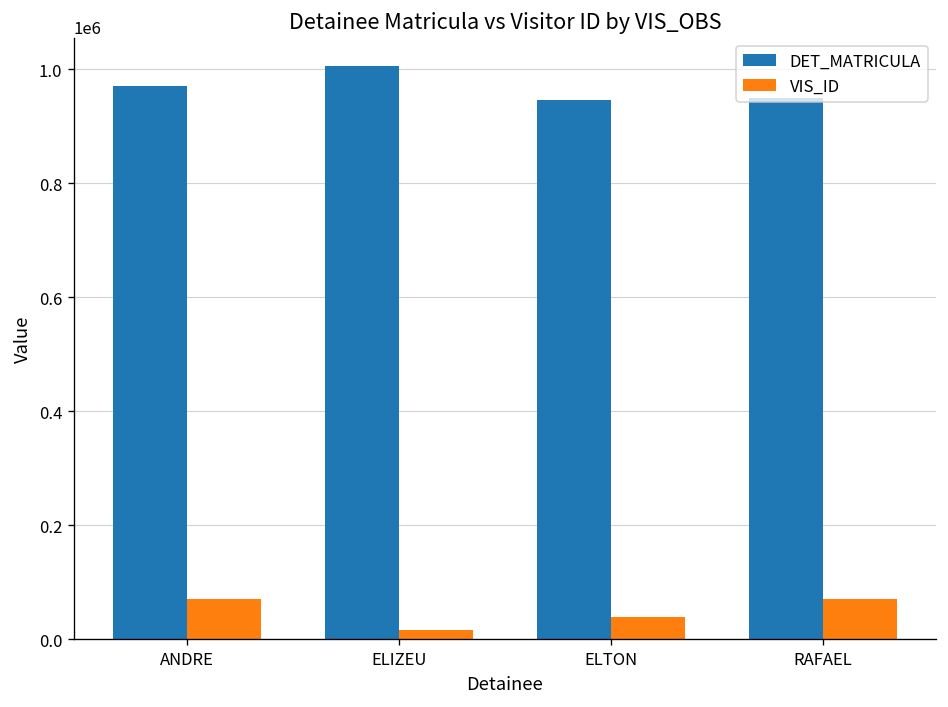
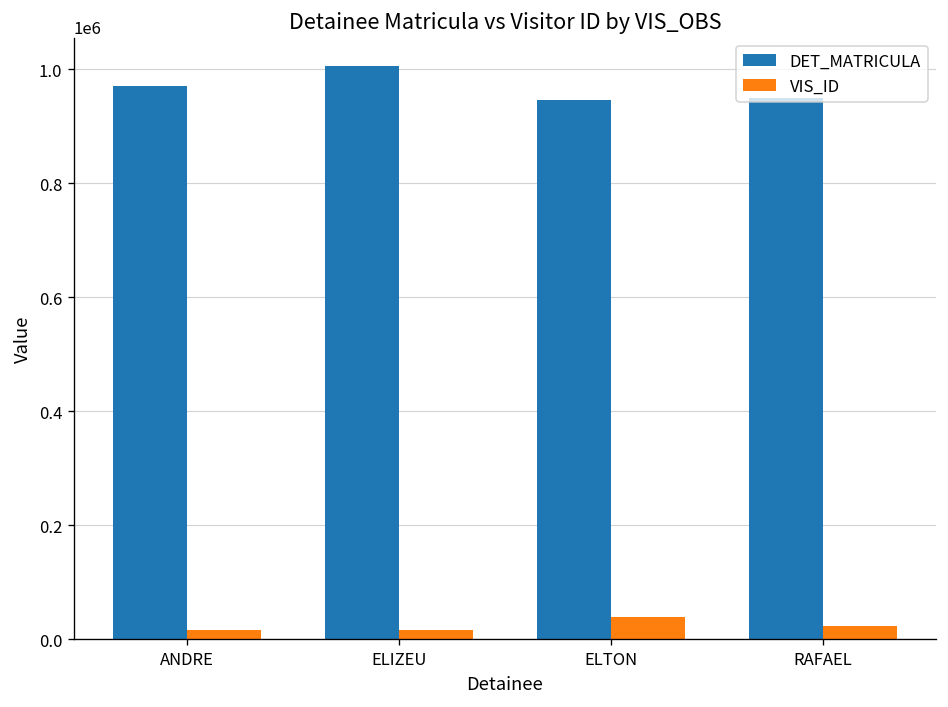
  {
    "DET_MATRICULA": {
      "ANDRE": 970000,
      "ELIZEU": 1000000,
      "ELTON": 950000
    },
    "VIS_ID": {
-     "ANDRE": 70000,
+     "ANDRE": 20000,
      "ELIZEU": 20000,
      "ELTON": 40000,
-     "RAFAEL": 70000
+     "RAFAEL": 20000
    }
  }
